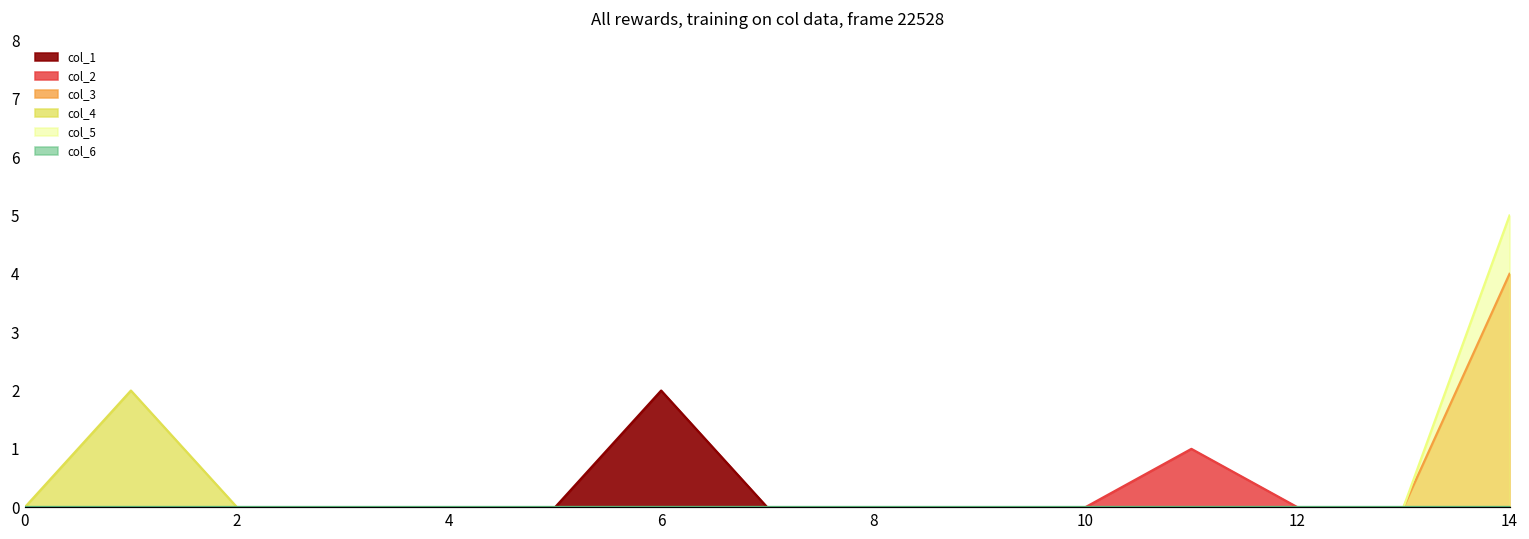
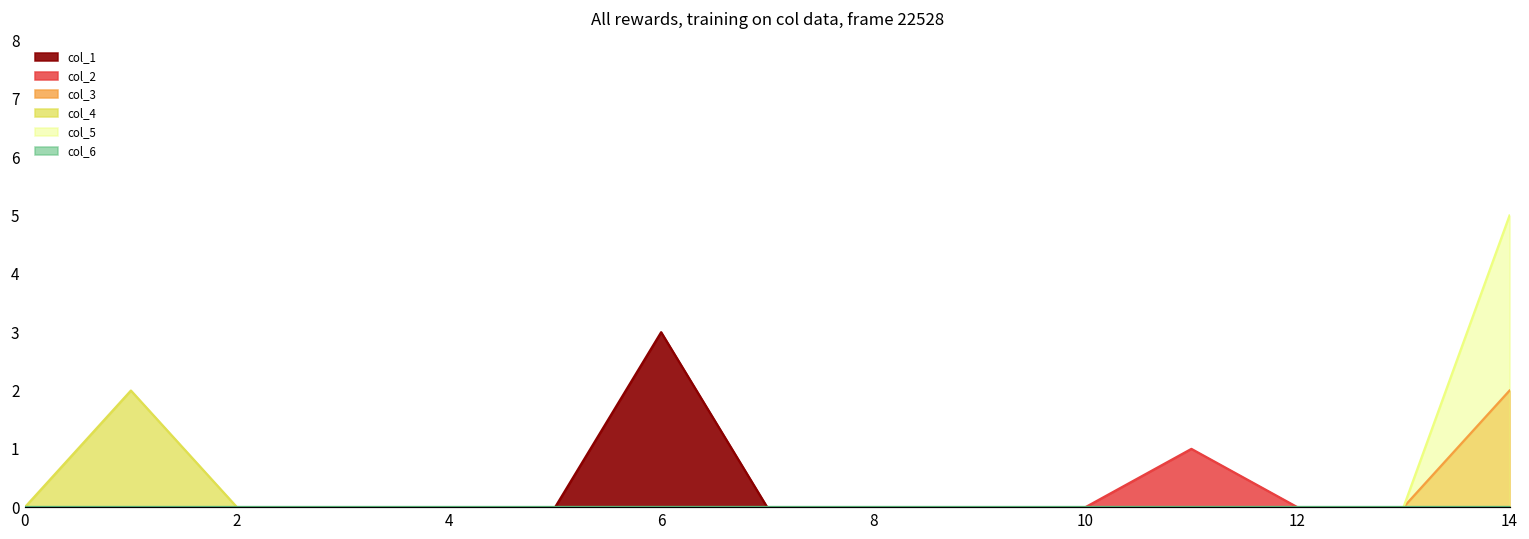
  {
    "col_1": {
-     "6": 2
+     "6": 3
    },
    "col_3": {
-     "14": 4
+     "14": 2
    }
  }
